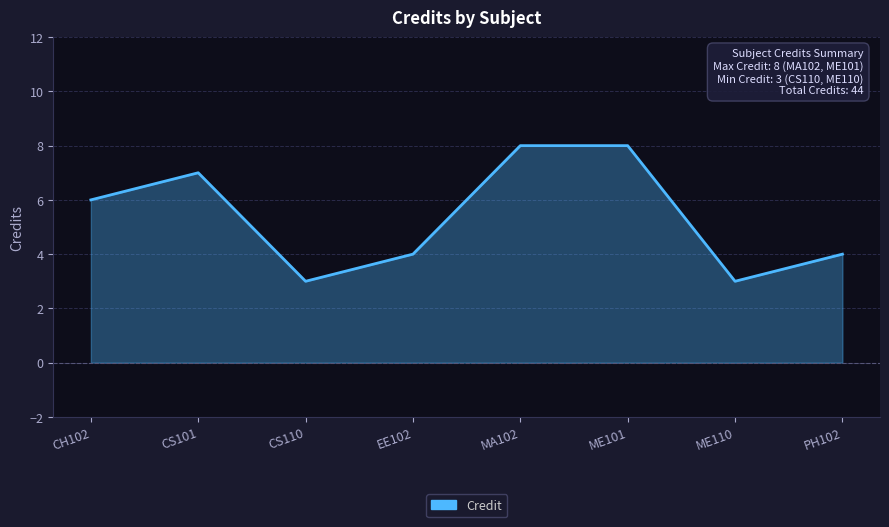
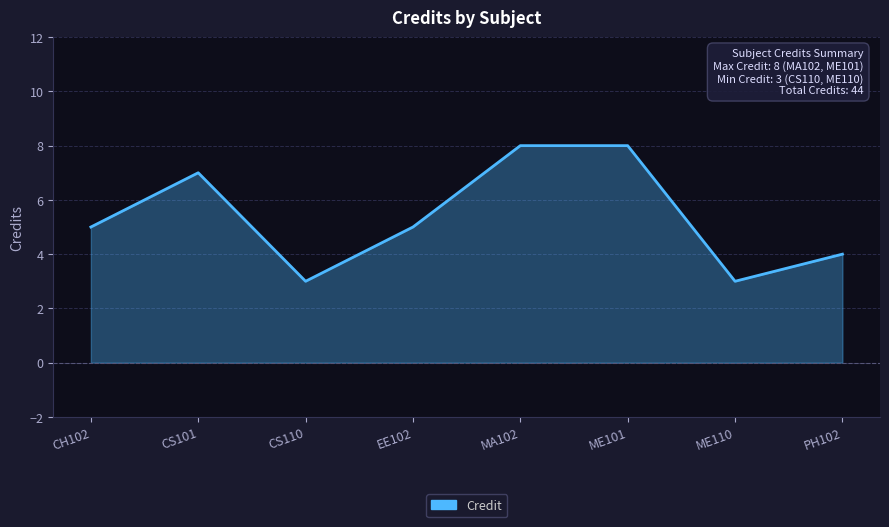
  {
-   "CH102": 6,
+   "CH102": 5,
    "CS101": 7,
    "CS110": 3,
-   "EE102": 4,
+   "EE102": 5,
    "MA102": 8,
    "ME101": 8,
    "ME110": 3,
    "PH102": 4
  }
